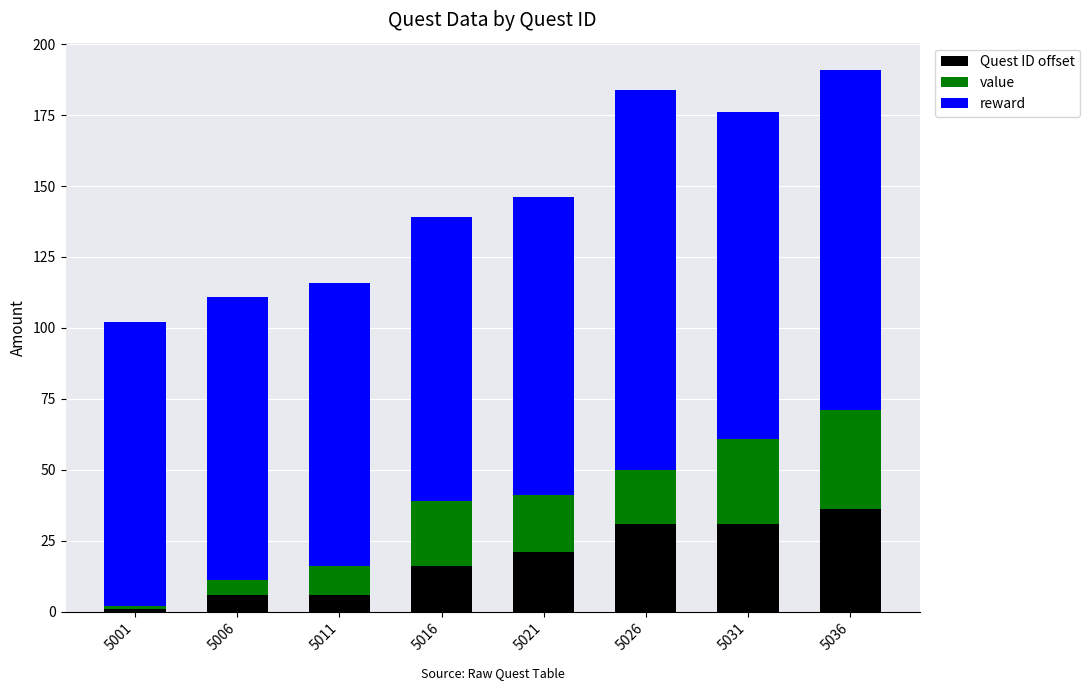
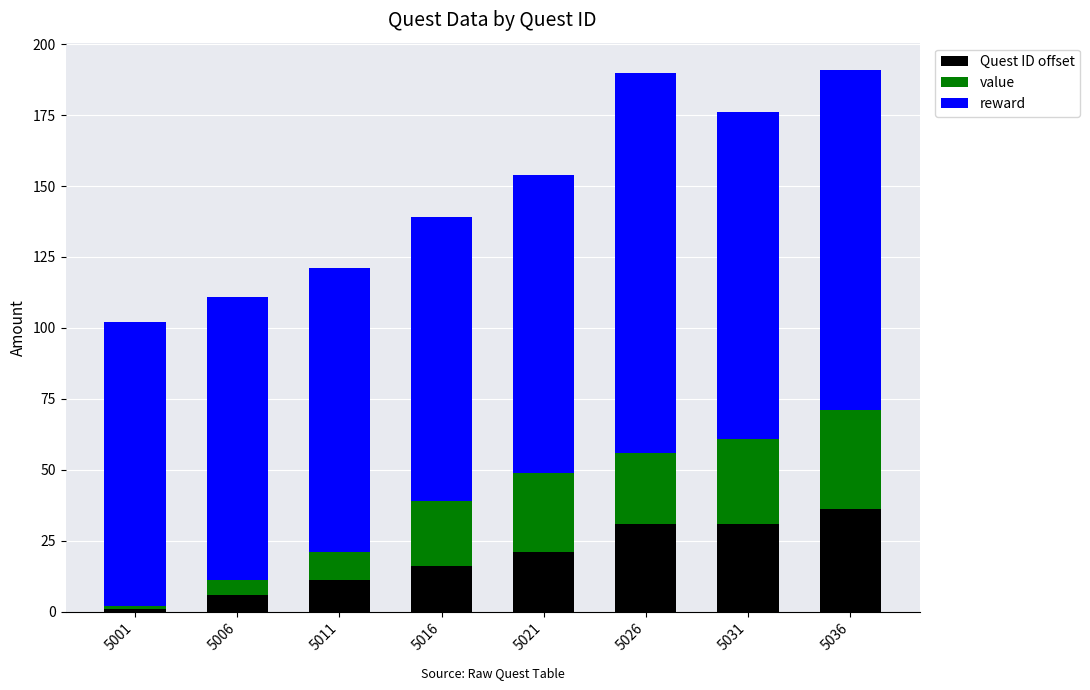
  {
    "Quest ID offset": {
      "5001": 1,
      "5006": 6,
-     "5011": 6,
+     "5011": 11,
      "5016": 16,
      "5021": 21,
      "5026": 31,
      "5031": 31,
      "5036": 36
    },
    "value": {
      "5001": 1,
      "5006": 5,
      "5011": 10,
      "5016": 23,
-     "5021": 20,
-     "5026": 19,
+     "5021": 28,
+     "5026": 25,
      "5031": 30,
      "5036": 35
    },
    "reward": {
      "5001": 100,
      "5006": 100,
      "5011": 100,
      "5016": 100,
      "5021": 105,
      "5026": 134,
      "5031": 115,
      "5036": 120
    }
  }
